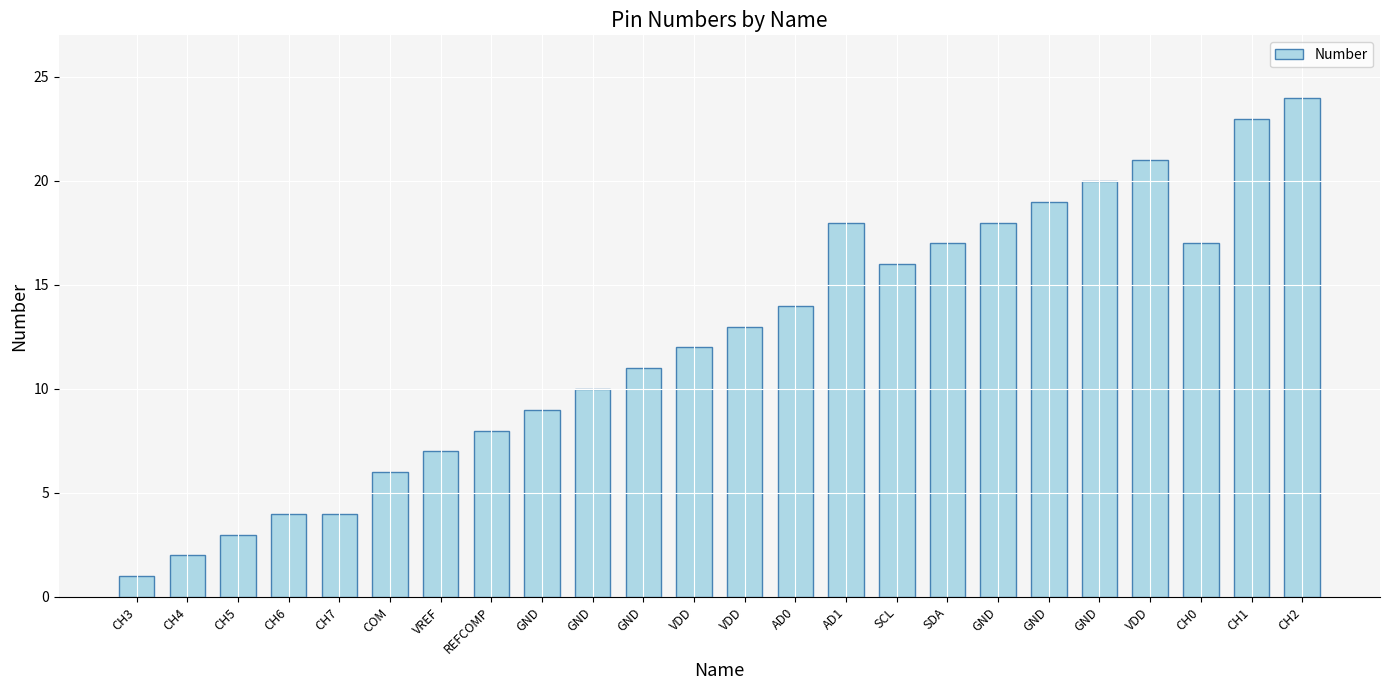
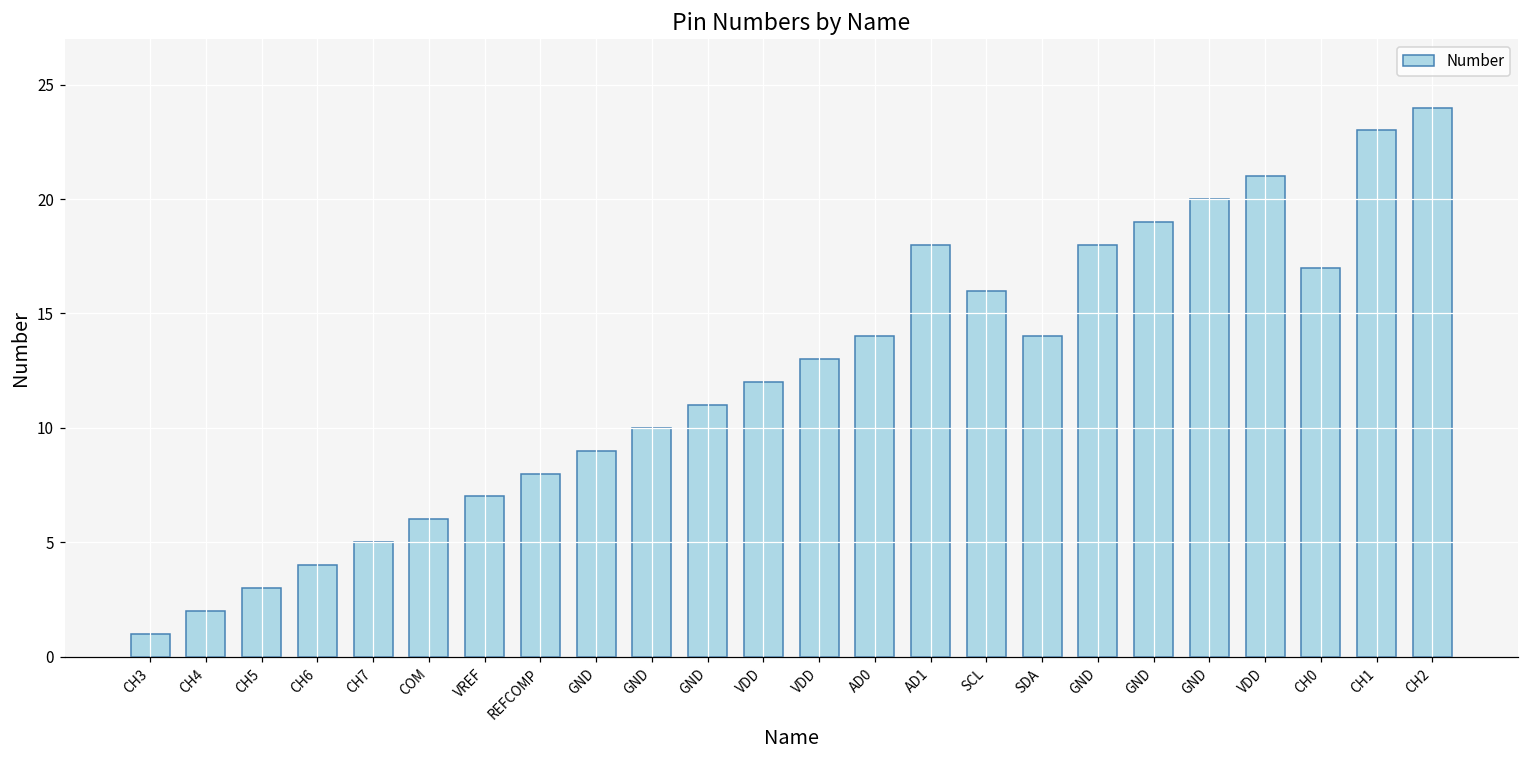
  {
    "CH3": 1,
    "CH4": 2,
    "CH5": 3,
    "CH6": 4,
-   "CH7": 4,
+   "CH7": 5,
    "COM": 6,
    "VREF": 7,
    "REFCOMP": 8,
    "AD0": 14,
    "AD1": 18,
    "SCL": 16,
-   "SDA": 17,
+   "SDA": 14,
    "CH0": 17,
    "CH1": 23,
    "CH2": 24
  }
